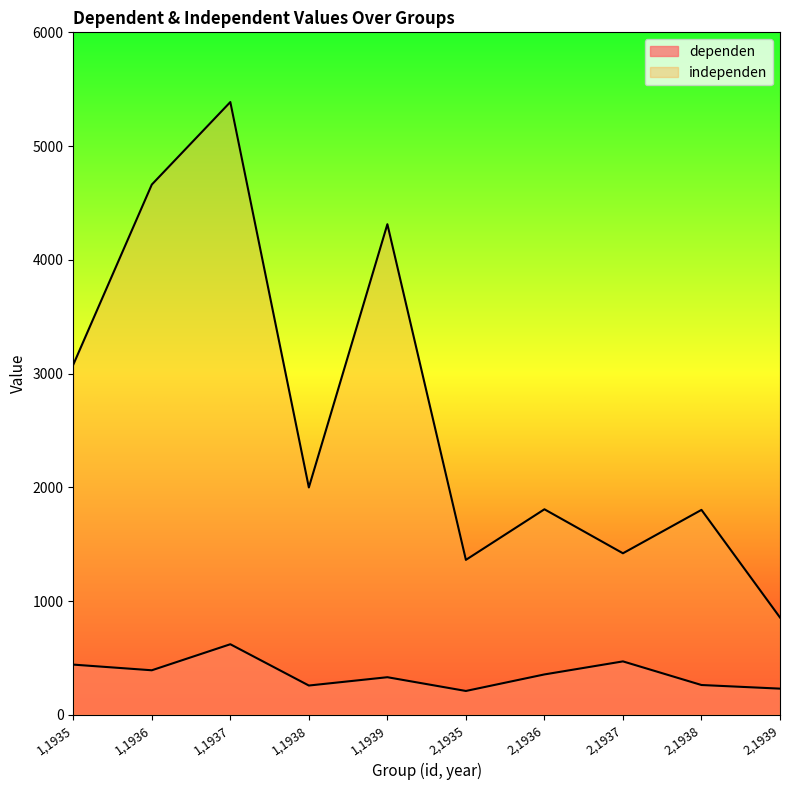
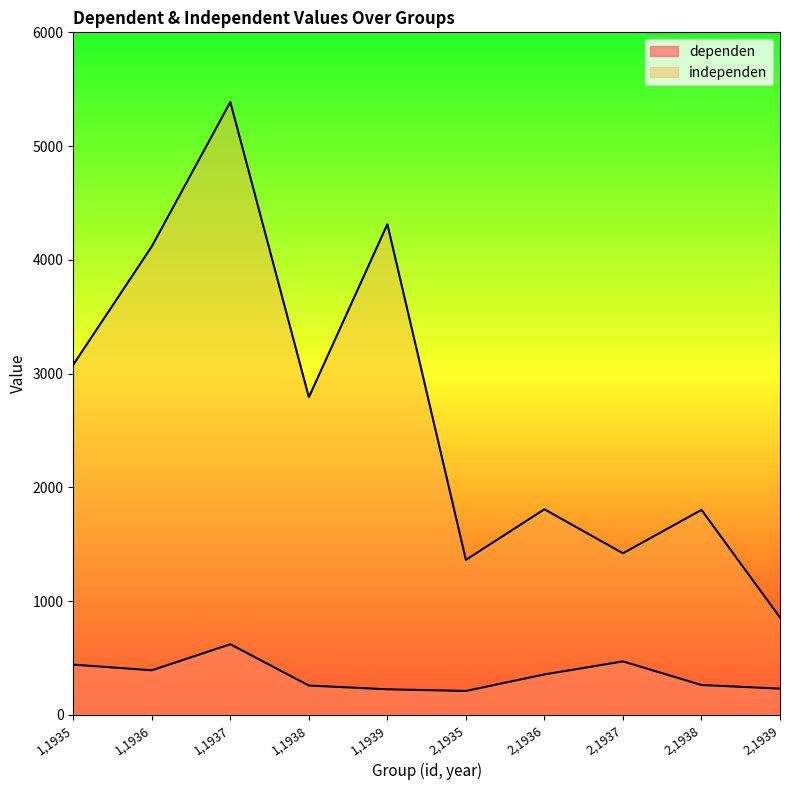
  {
    "dependen": {
      "1,1935": 440,
      "1,1936": 390,
      "1,1937": 620,
      "1,1938": 260,
-     "1,1939": 330,
+     "1,1939": 220,
      "2,1935": 210,
      "2,1936": 360,
      "2,1937": 470,
      "2,1938": 260,
      "2,1939": 230
    },
    "independen": {
      "1,1935": 3080,
-     "1,1936": 4660,
+     "1,1936": 4120,
      "1,1937": 5390,
-     "1,1938": 2000,
+     "1,1938": 2790,
      "1,1939": 4310,
      "2,1935": 1360,
      "2,1936": 1810,
      "2,1937": 1420,
      "2,1938": 1800,
      "2,1939": 860
    }
  }
